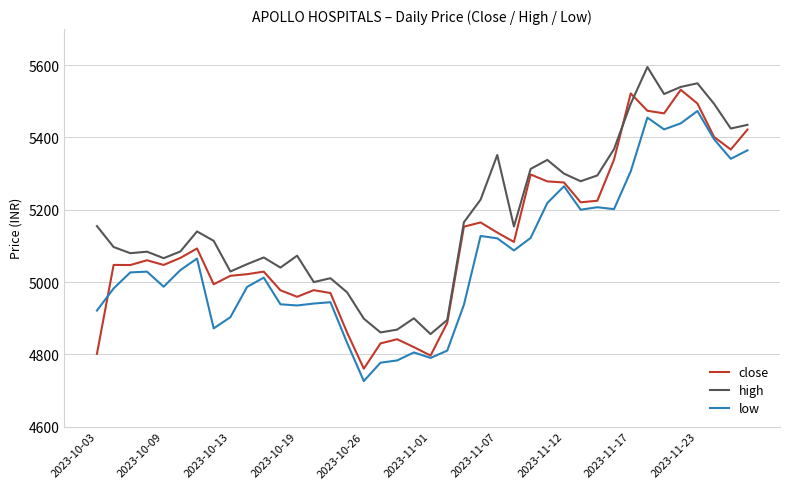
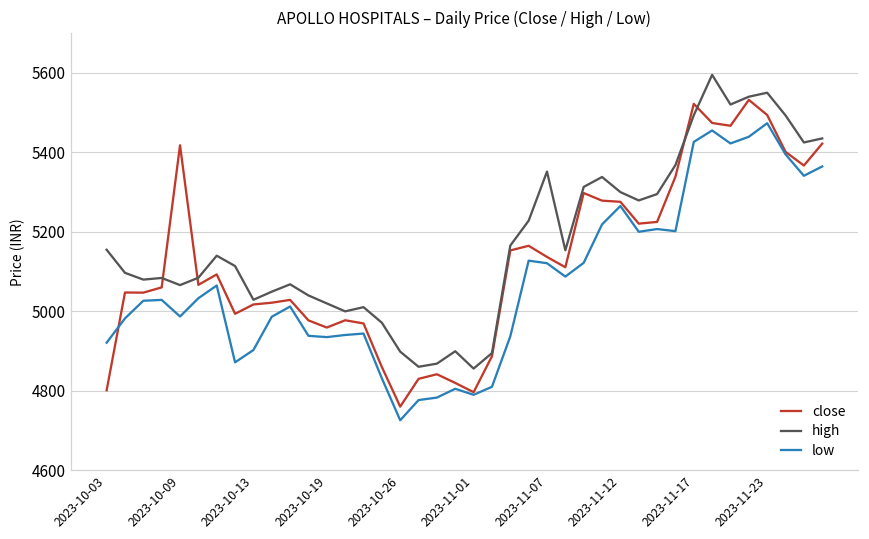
  {
    "close": {
      "2023-10-03": 4800,
-     "2023-10-09": 5050,
+     "2023-10-09": 5420,
      "2023-10-13": 5020,
      "2023-10-19": 4960,
      "2023-10-26": 4760,
      "2023-11-07": 5140,
      "2023-11-12": 5280,
      "2023-11-17": 5520,
      "2023-11-23": 5490
    },
    "high": {
      "2023-10-03": 5150,
      "2023-10-09": 5070,
      "2023-10-13": 5030,
-     "2023-10-19": 5070,
+     "2023-10-19": 5020,
      "2023-10-26": 4900,
      "2023-11-01": 4860,
      "2023-11-07": 5350,
      "2023-11-12": 5300,
      "2023-11-17": 5490,
      "2023-11-23": 5550
    },
    "low": {
      "2023-10-03": 4920,
      "2023-10-09": 4990,
      "2023-10-13": 4900,
      "2023-10-19": 4940,
      "2023-10-26": 4730,
      "2023-11-07": 5120,
      "2023-11-12": 5270,
-     "2023-11-17": 5310,
+     "2023-11-17": 5430,
      "2023-11-23": 5470
    }
  }
